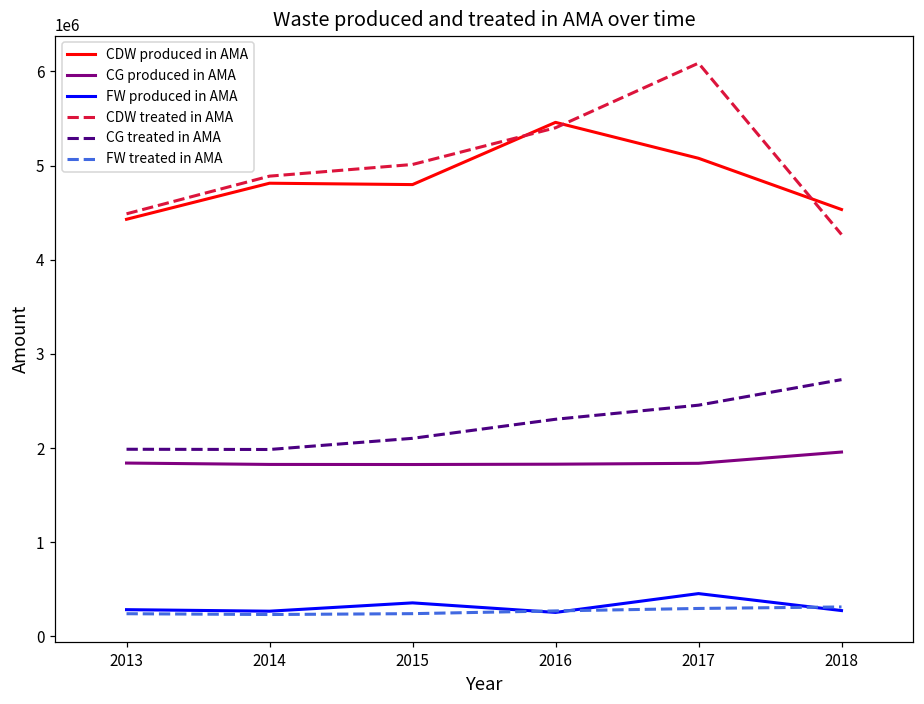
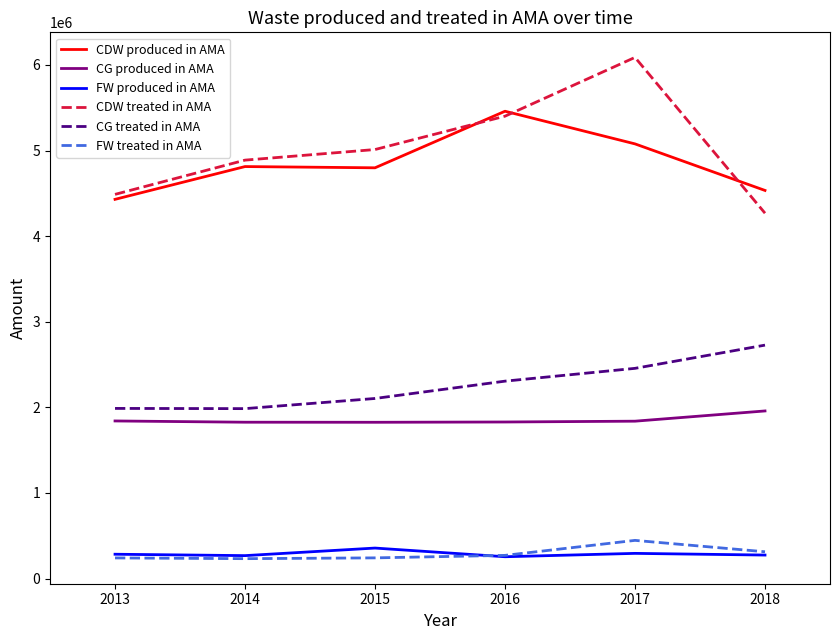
  {
    "CDW produced in AMA": {
      "2013": 4400000,
      "2014": 4800000,
      "2015": 4800000,
      "2016": 5500000,
      "2017": 5100000,
      "2018": 4500000
    },
    "FW produced in AMA": {
      "2013": 300000,
      "2014": 300000,
      "2015": 400000,
-     "2017": 500000,
+     "2017": 300000,
      "2018": 300000
    },
    "CDW treated in AMA": {
      "2013": 4500000,
      "2014": 4900000,
      "2015": 5000000,
      "2016": 5400000,
      "2017": 6100000,
      "2018": 4300000
    },
    "FW treated in AMA": {
      "2013": 200000,
      "2014": 200000,
      "2015": 200000,
-     "2017": 300000,
+     "2017": 400000,
      "2018": 300000
    }
  }
